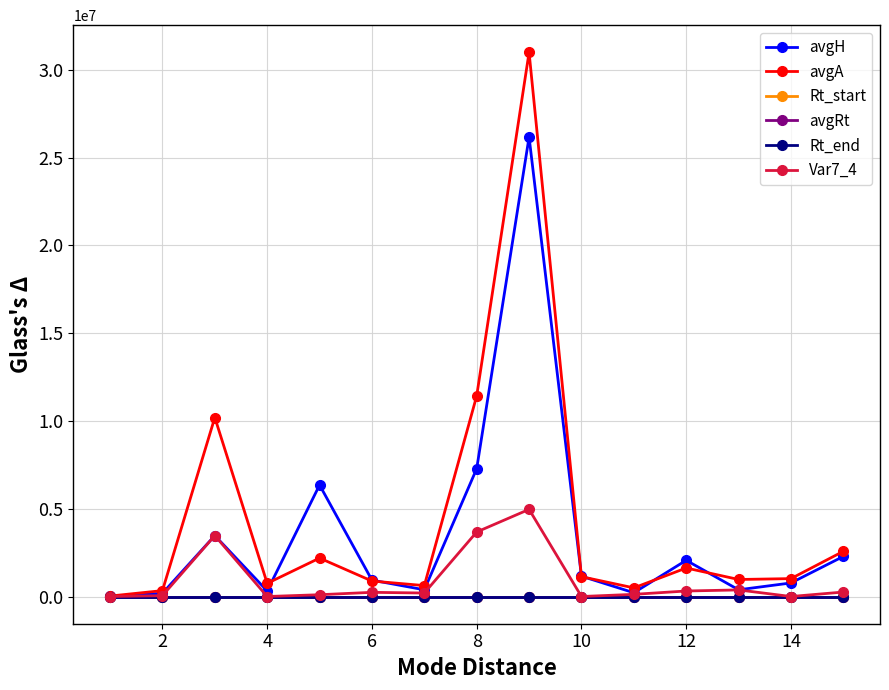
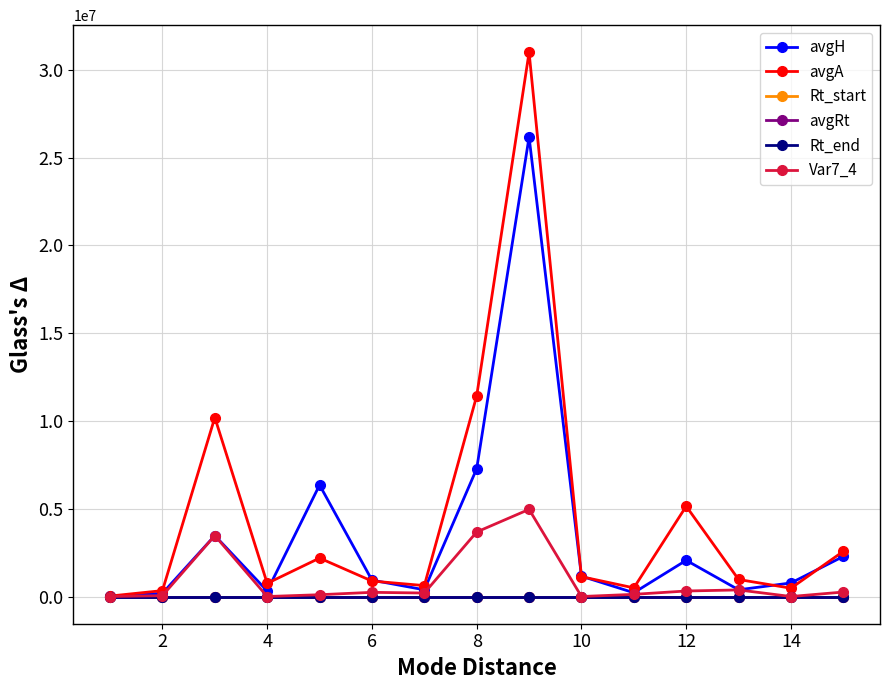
  {
    "avgH": {
      "4": 300000,
      "8": 7300000,
      "12": 2100000,
      "14": 800000
    },
    "avgA": {
      "2": 300000,
      "4": 700000,
      "8": 11400000,
-     "12": 1600000,
-     "14": 1000000
+     "12": 5100000,
+     "14": 500000
    },
    "Rt_end": {
      "6": 0,
      "8": 0,
      "12": 0
    },
    "Var7_4": {
      "6": 200000,
      "8": 3700000,
      "12": 300000
    }
  }
